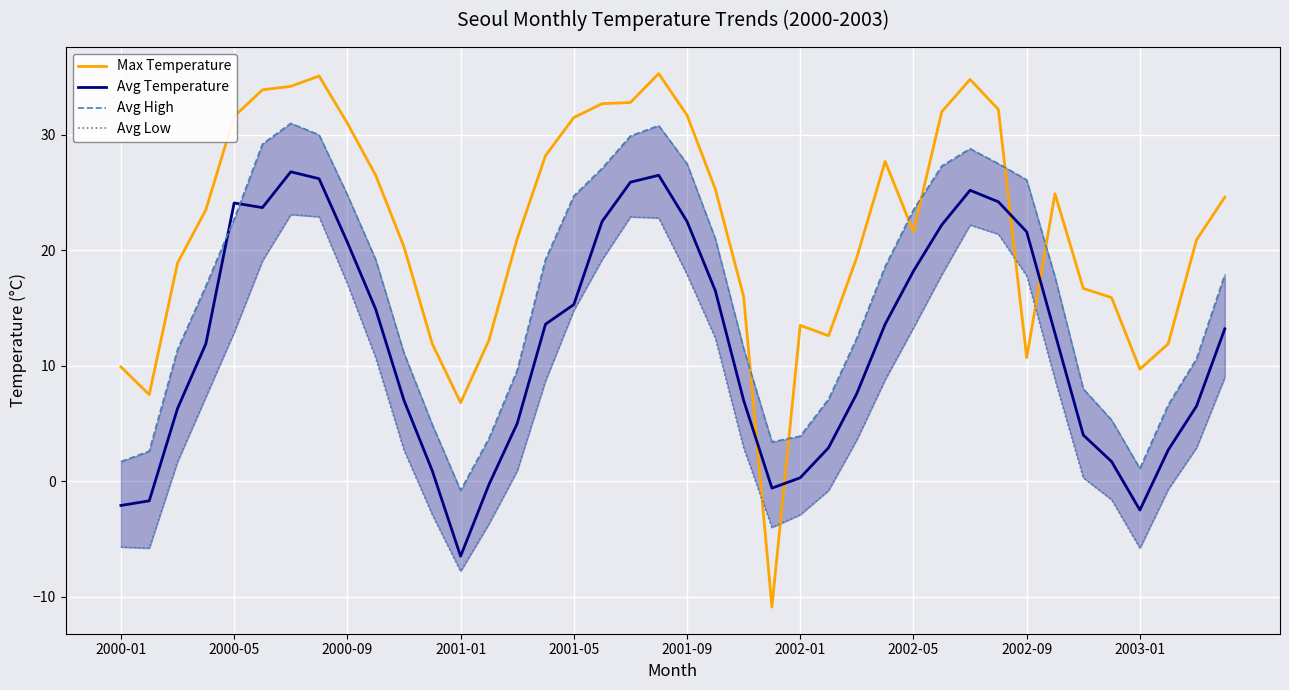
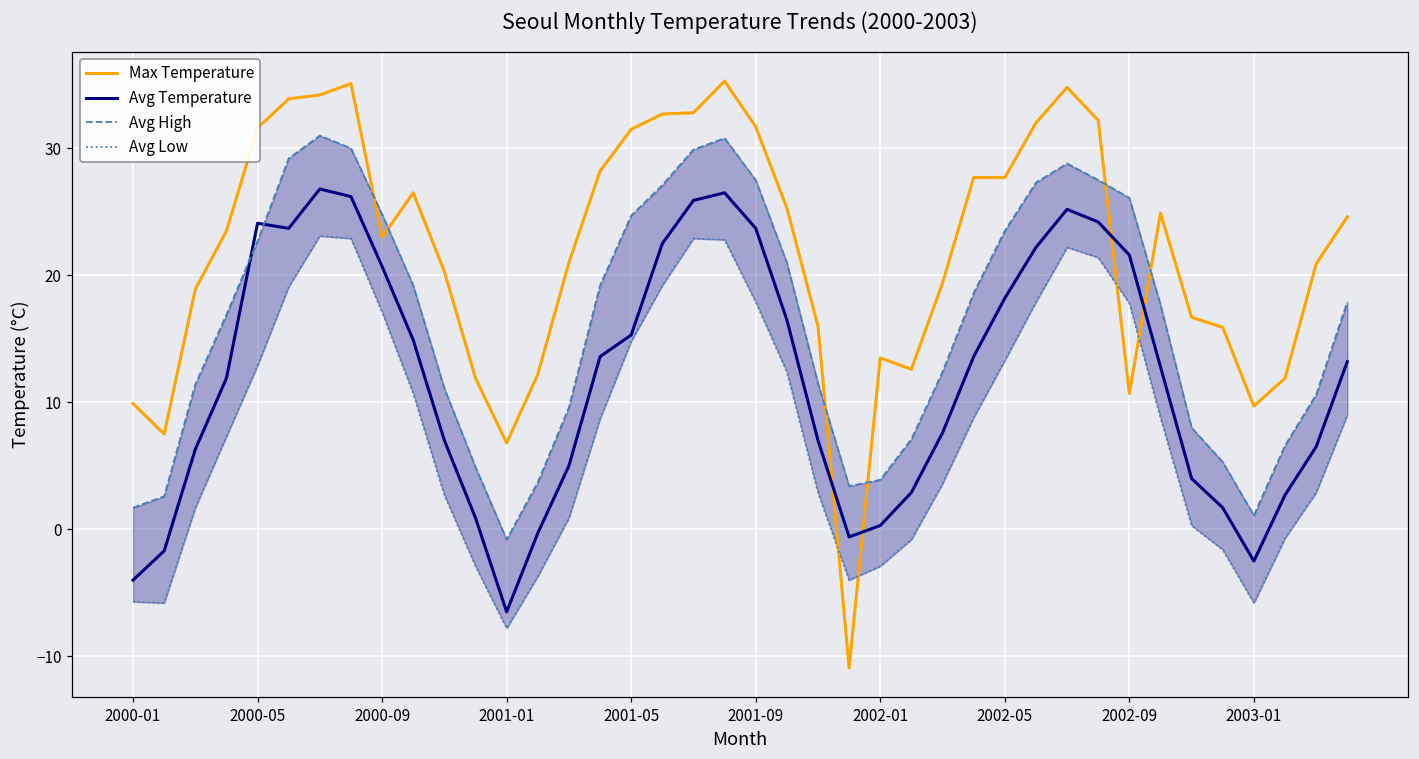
  {
    "Max Temperature": {
      "2000-01": 9.9,
-     "2000-09": 31,
+     "2000-09": 23,
      "2001-01": 6.8,
      "2001-05": 31.5,
      "2001-09": 31.7,
      "2002-01": 13.5,
-     "2002-05": 21.6,
+     "2002-05": 27.7,
      "2002-09": 10.7,
      "2003-01": 9.7
    },
    "Avg Temperature": {
-     "2000-01": -2.1,
+     "2000-01": -4.0,
      "2000-05": 24.1,
      "2000-09": 20.7,
      "2001-01": -6.5,
      "2001-05": 15.3,
-     "2001-09": 22.5,
+     "2001-09": 23.7,
      "2002-01": 0.3,
      "2002-05": 18.2,
      "2002-09": 21.6,
      "2003-01": -2.5
    }
  }
